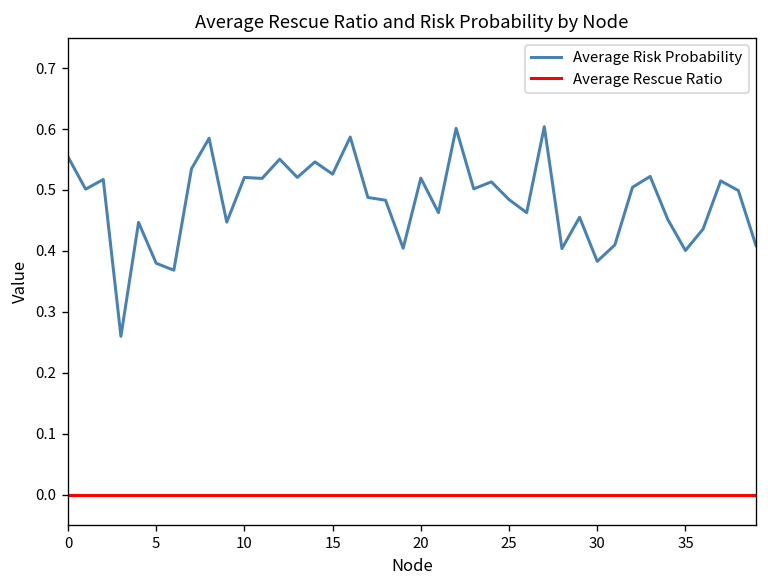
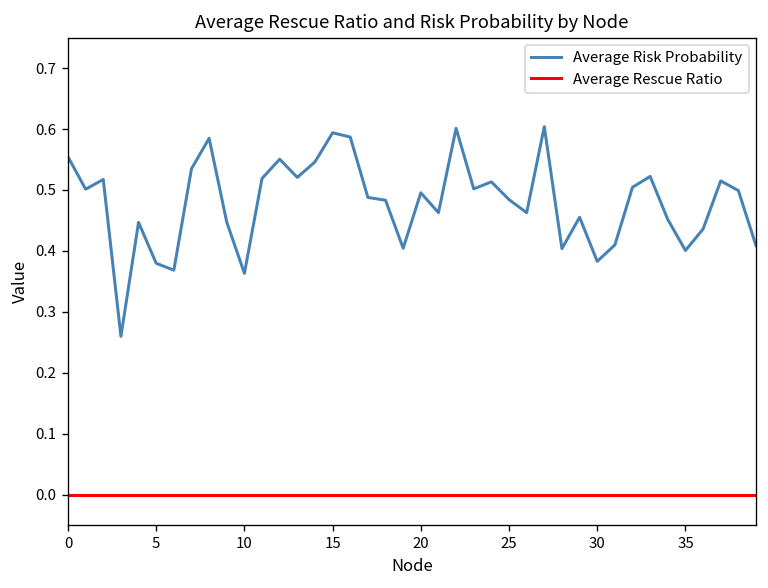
  {
    "Average Risk Probability": {
      "0": 0.55,
      "5": 0.38,
-     "10": 0.52,
-     "15": 0.53,
-     "20": 0.52,
+     "10": 0.36,
+     "15": 0.59,
+     "20": 0.50,
      "25": 0.48,
      "30": 0.38,
      "35": 0.40
    },
    "Average Rescue Ratio": {
      "0": 0.00,
      "5": 0.00,
      "10": 0.00,
      "15": 0.00,
      "20": 0.00,
      "25": 0.00,
      "30": 0.00,
      "35": 0.00
    }
  }
